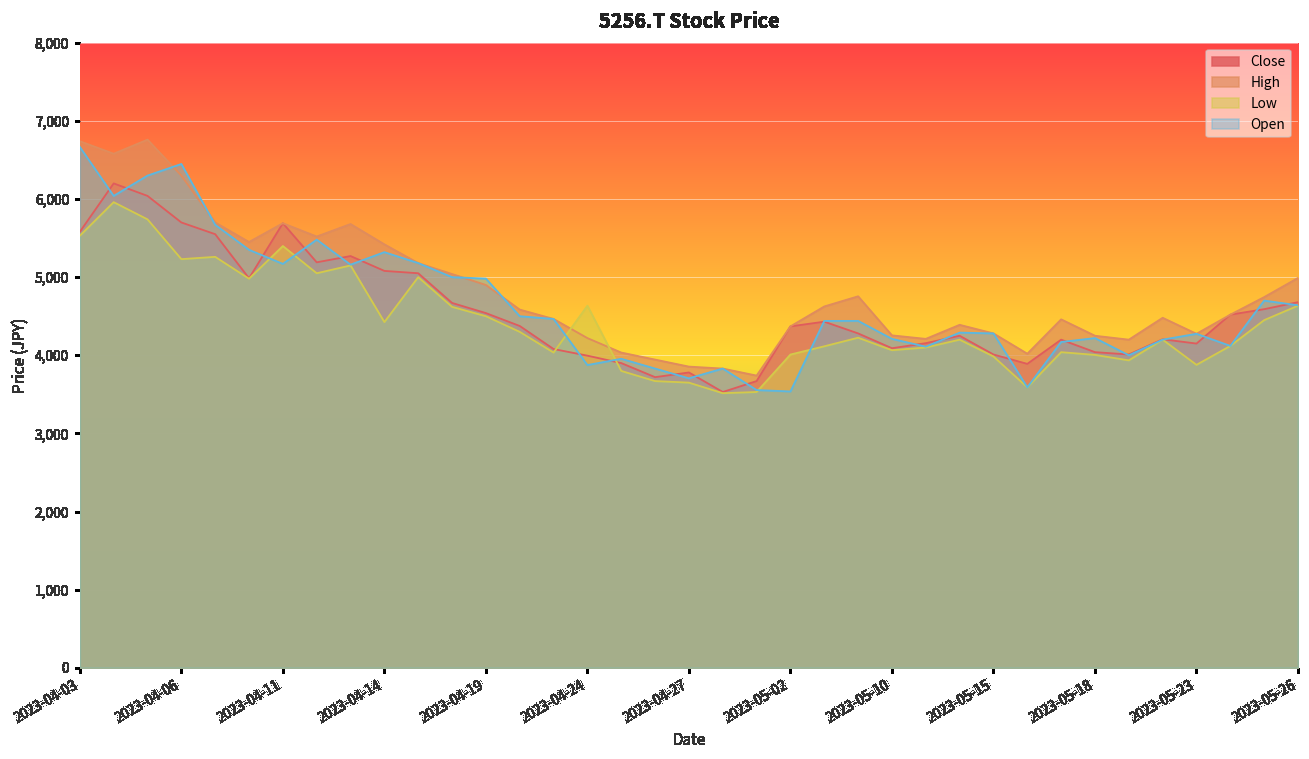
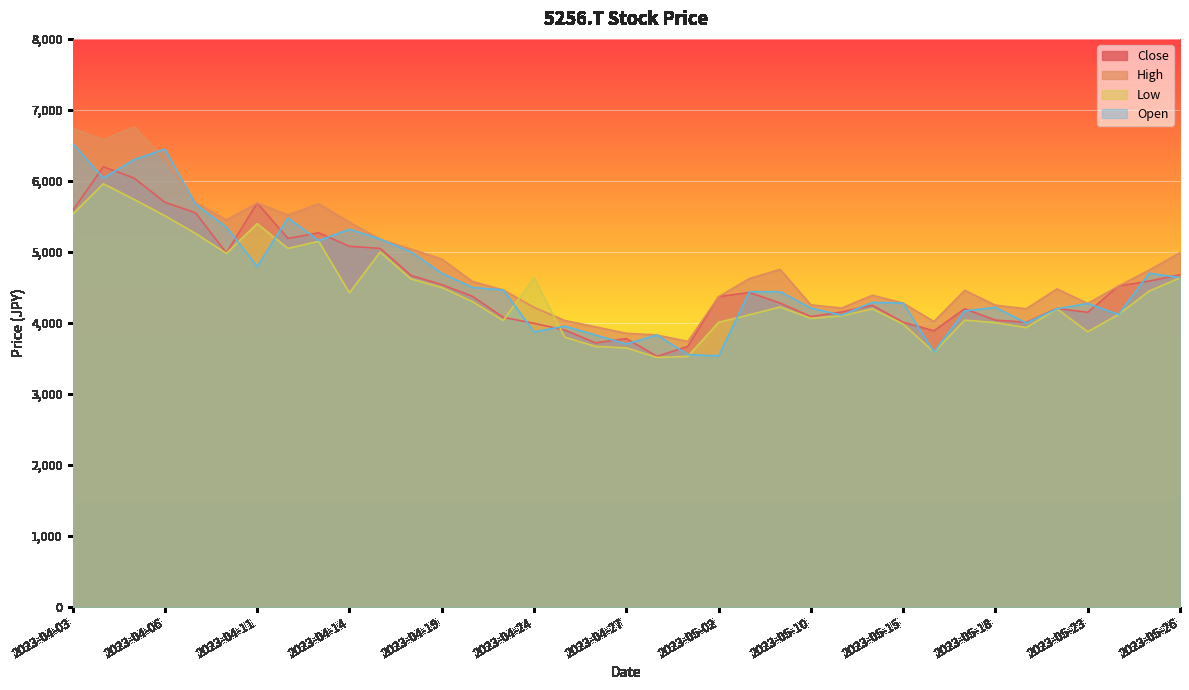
  {
    "Low": {
      "2023-04-03": "5,500",
-     "2023-04-06": "5,200",
+     "2023-04-06": "5,500",
      "2023-04-11": "5,400",
      "2023-04-14": "4,400",
      "2023-04-19": "4,500",
      "2023-04-24": "4,600",
      "2023-04-27": "3,700",
      "2023-05-02": "4,000",
      "2023-05-23": "3,900"
    },
    "Open": {
-     "2023-04-03": "6,700",
+     "2023-04-03": "6,500",
      "2023-04-06": "6,400",
-     "2023-04-11": "5,200",
+     "2023-04-11": "4,800",
      "2023-04-14": "5,300",
-     "2023-04-19": "5,000",
+     "2023-04-19": "4,700",
      "2023-04-24": "3,900",
      "2023-04-27": "3,700",
      "2023-05-02": "3,500",
      "2023-05-10": "4,200"
    }
  }
